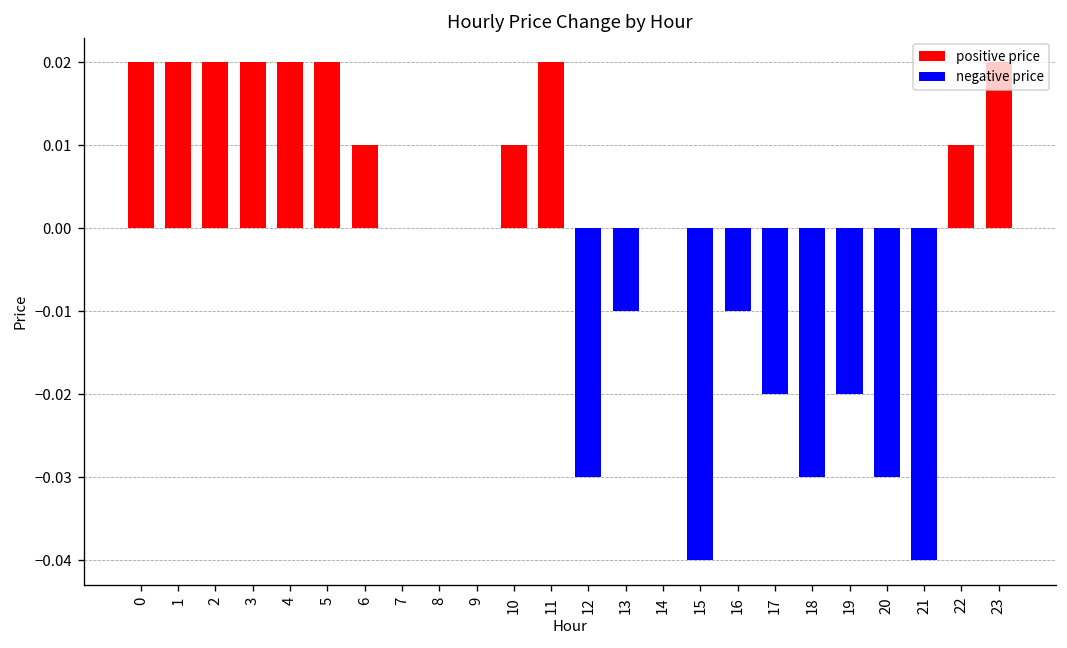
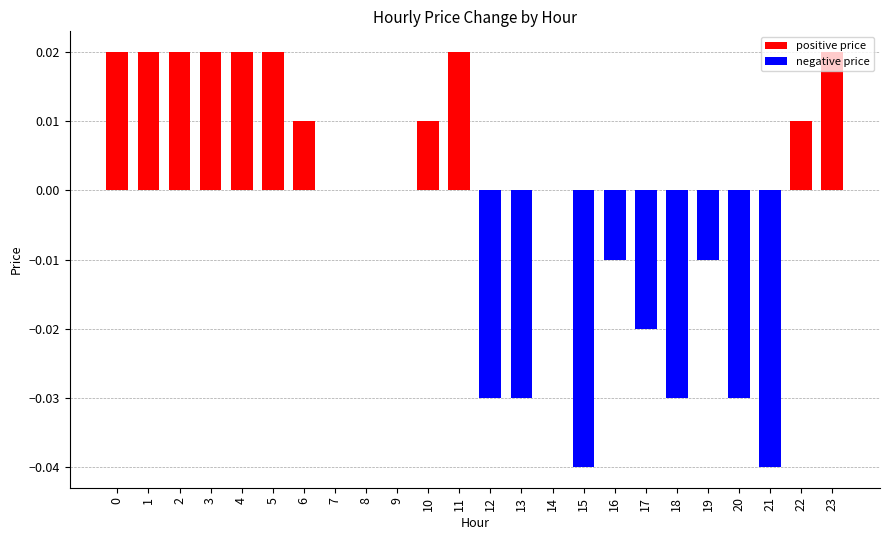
  {
    "0": 0.02,
    "1": 0.02,
    "2": 0.02,
    "3": 0.02,
    "4": 0.02,
    "5": 0.02,
    "6": 0.01,
    "7": 0.00,
    "8": 0.00,
    "9": 0.00,
    "10": 0.01,
    "11": 0.02,
    "12": -0.03,
-   "13": -0.01,
+   "13": -0.03,
    "14": 0.00,
    "15": -0.04,
    "16": -0.01,
    "17": -0.02,
    "18": -0.03,
-   "19": -0.02,
+   "19": -0.01,
    "20": -0.03,
    "21": -0.04,
    "22": 0.01
  }
